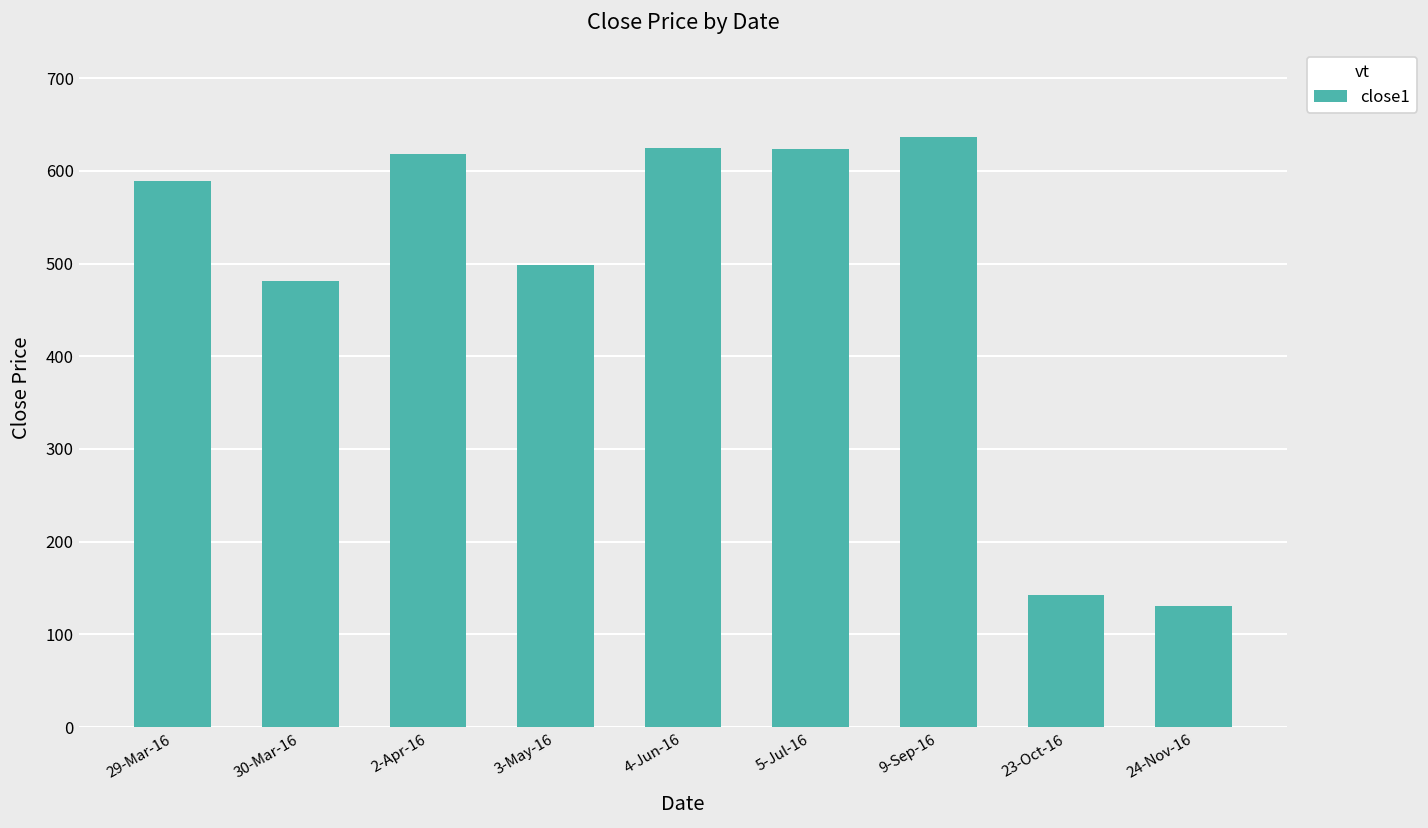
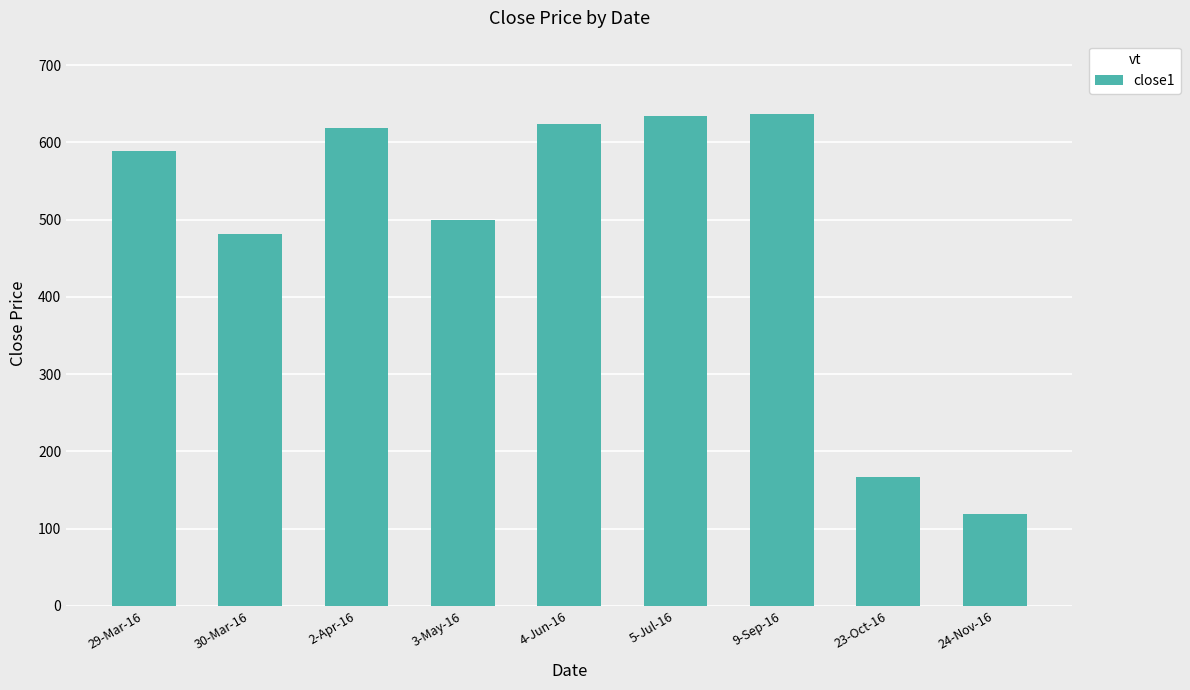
  {
    "29-Mar-16": 590,
    "30-Mar-16": 480,
    "2-Apr-16": 620,
    "3-May-16": 500,
    "4-Jun-16": 620,
-   "5-Jul-16": 620,
+   "5-Jul-16": 630,
    "9-Sep-16": 640,
-   "23-Oct-16": 140,
-   "24-Nov-16": 130
+   "23-Oct-16": 170,
+   "24-Nov-16": 120
  }
